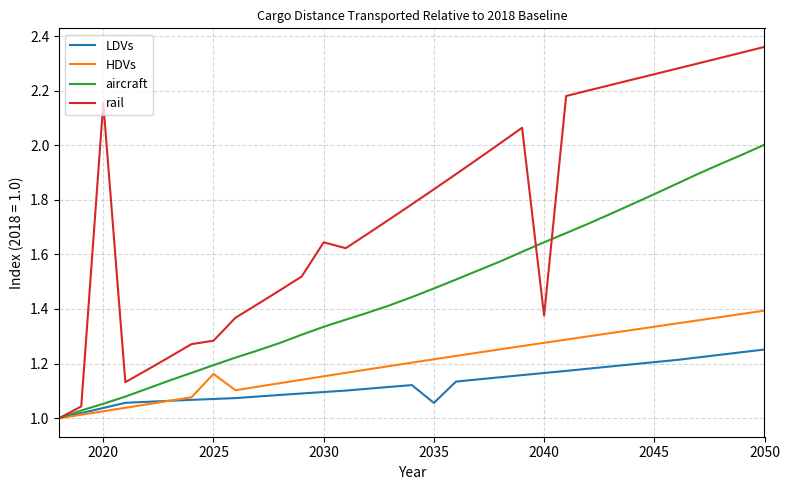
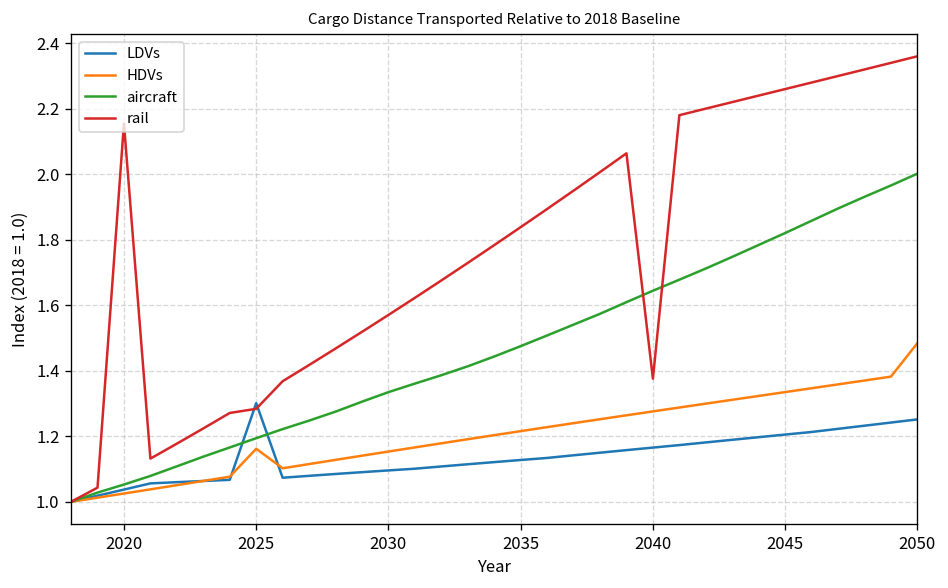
  {
    "LDVs": {
      "2020": 1.04,
-     "2025": 1.07,
+     "2025": 1.30,
      "2030": 1.10,
-     "2035": 1.06,
+     "2035": 1.13,
      "2040": 1.17,
      "2045": 1.21,
      "2050": 1.25
    },
    "HDVs": {
      "2020": 1.03,
      "2025": 1.16,
      "2030": 1.15,
      "2035": 1.22,
      "2040": 1.28,
      "2045": 1.33,
-     "2050": 1.39
+     "2050": 1.48
    },
    "aircraft": {
      "2020": 1.05,
      "2025": 1.19,
      "2030": 1.33,
      "2035": 1.48,
      "2040": 1.64,
      "2045": 1.82,
      "2050": 2.00
    },
    "rail": {
      "2025": 1.28,
-     "2030": 1.64,
+     "2030": 1.57,
      "2035": 1.84,
      "2040": 1.38,
      "2045": 2.26,
      "2050": 2.36
    }
  }
